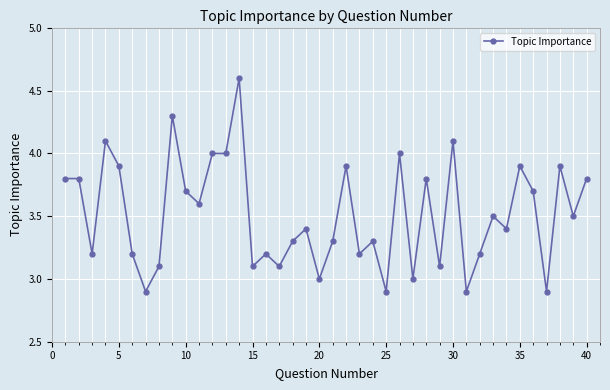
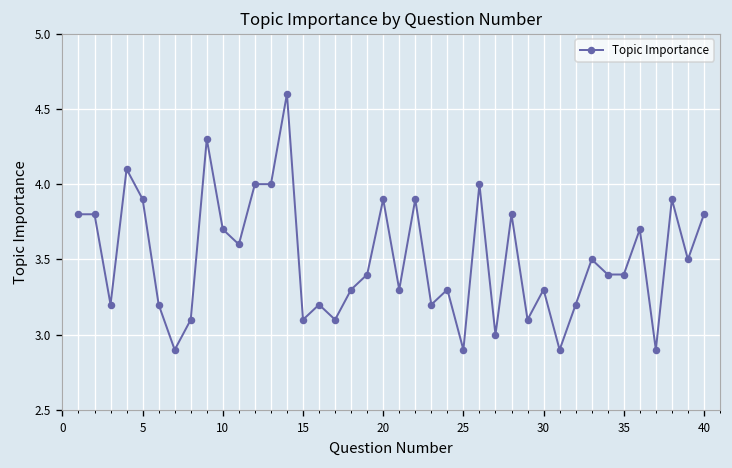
  {
    "5": 3.9,
    "10": 3.7,
    "15": 3.1,
-   "20": 3.0,
+   "20": 3.9,
    "25": 2.9,
-   "30": 4.1,
-   "35": 3.9,
+   "30": 3.3,
+   "35": 3.4,
    "40": 3.8
  }
